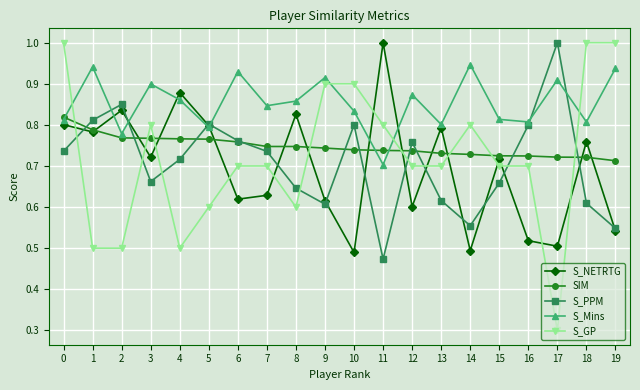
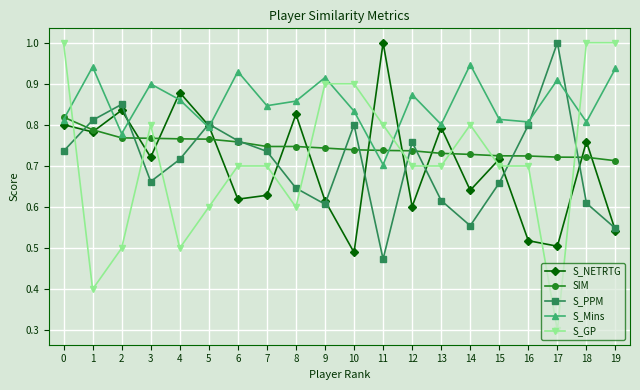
  {
    "S_NETRTG": {
      "0": 0.80,
      "2": 0.84,
      "3": 0.72,
      "4": 0.88,
      "6": 0.62,
      "7": 0.63,
      "8": 0.83,
      "9": 0.62,
      "10": 0.49,
      "11": 1.00,
      "12": 0.60,
      "13": 0.79,
-     "14": 0.49,
+     "14": 0.64,
      "15": 0.72,
      "16": 0.52,
      "17": 0.50,
      "18": 0.76,
      "19": 0.54
    },
    "S_GP": {
      "0": 1.0,
-     "1": 0.5,
+     "1": 0.4,
      "2": 0.5,
      "3": 0.8,
      "4": 0.5,
      "5": 0.6,
      "6": 0.7,
      "7": 0.7,
      "8": 0.6,
      "9": 0.9,
      "10": 0.9,
      "11": 0.8,
      "12": 0.7,
      "13": 0.7,
      "14": 0.8,
      "15": 0.7,
      "16": 0.7,
      "18": 1.0,
      "19": 1.0
    }
  }
